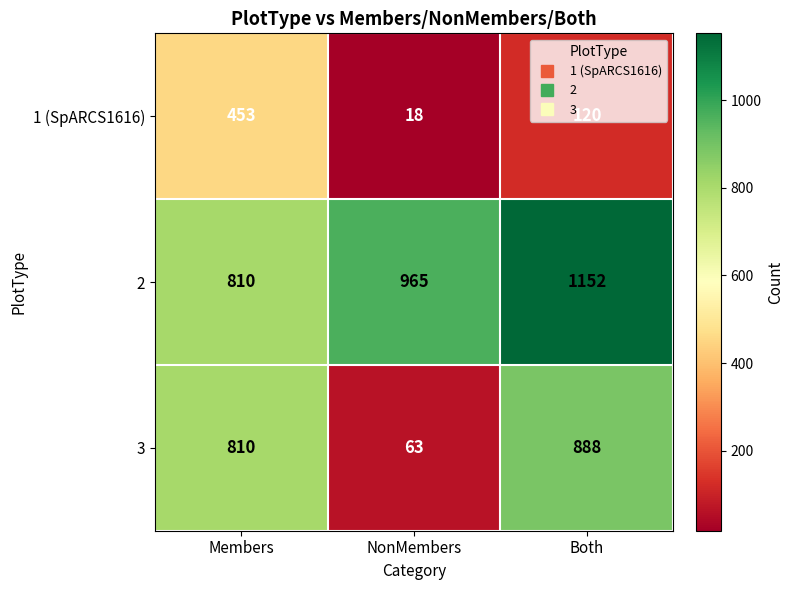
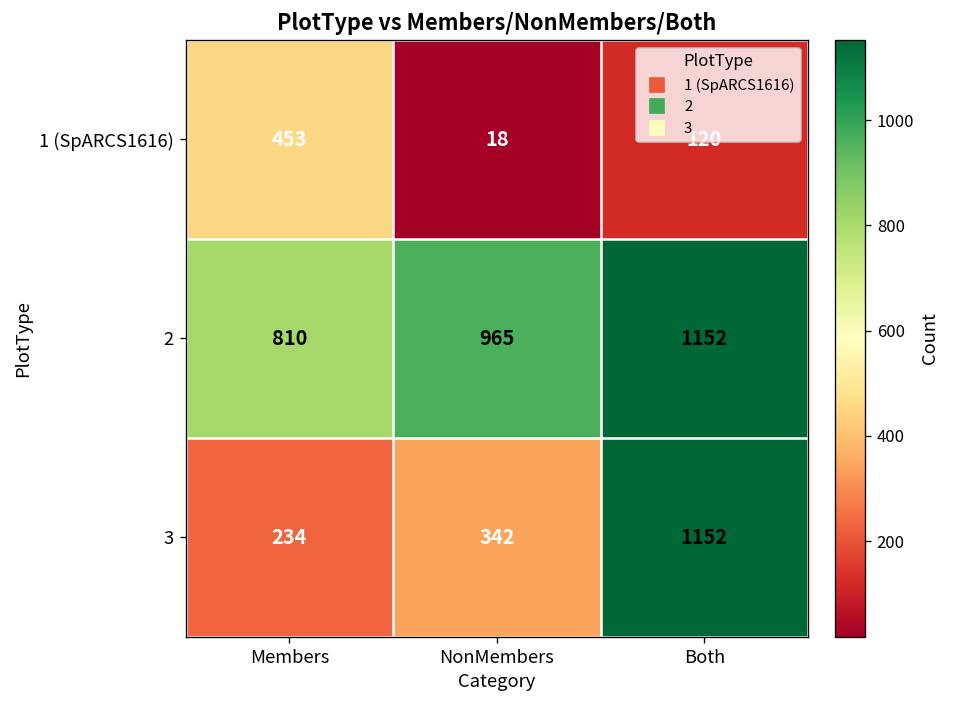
  {
    "1 (SpARCS1616)": {
      "Members": 453,
      "NonMembers": 18
    },
    "2": {
      "Members": 810,
      "NonMembers": 965,
      "Both": 1152
    },
    "3": {
-     "Members": 810,
-     "NonMembers": 63,
-     "Both": 888
+     "Members": 234,
+     "NonMembers": 342,
+     "Both": 1152
    }
  }
